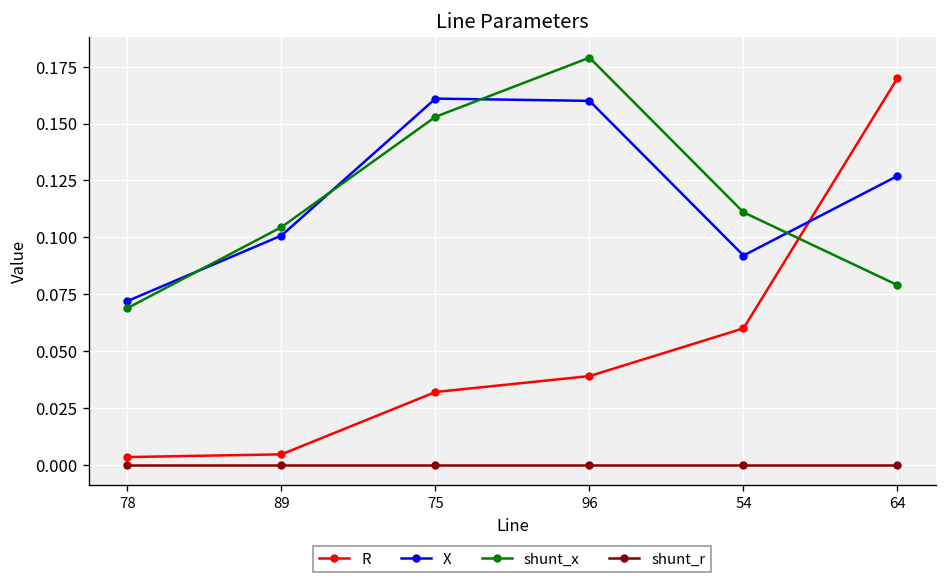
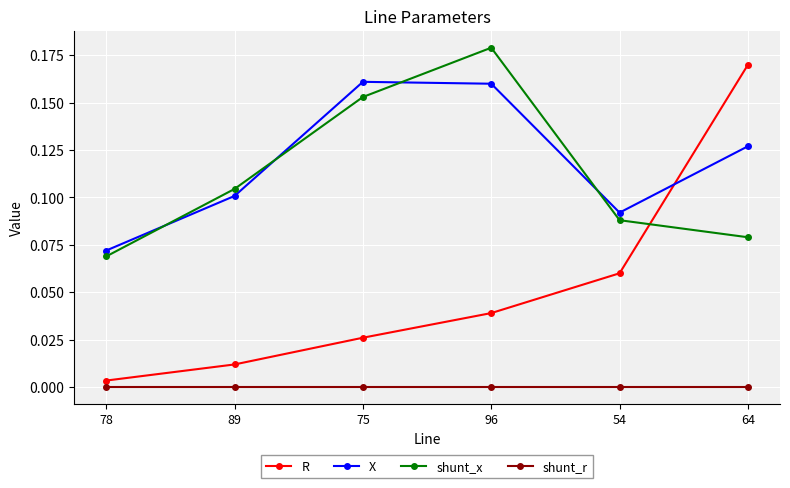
  {
    "R": {
      "78": 0.003,
-     "89": 0.005,
-     "75": 0.032,
+     "89": 0.012,
+     "75": 0.026,
      "96": 0.039,
      "54": 0.060,
      "64": 0.170
    },
    "X": {
      "78": 0.072,
      "89": 0.101,
      "75": 0.161,
      "96": 0.160,
      "54": 0.092,
      "64": 0.127
    },
    "shunt_x": {
      "78": 0.069,
      "89": 0.105,
      "75": 0.153,
      "96": 0.179,
-     "54": 0.111,
+     "54": 0.088,
      "64": 0.079
    },
    "shunt_r": {
      "78": 0.000,
      "89": 0.000,
      "75": 0.000,
      "96": 0.000,
      "54": 0.000,
      "64": 0.000
    }
  }
